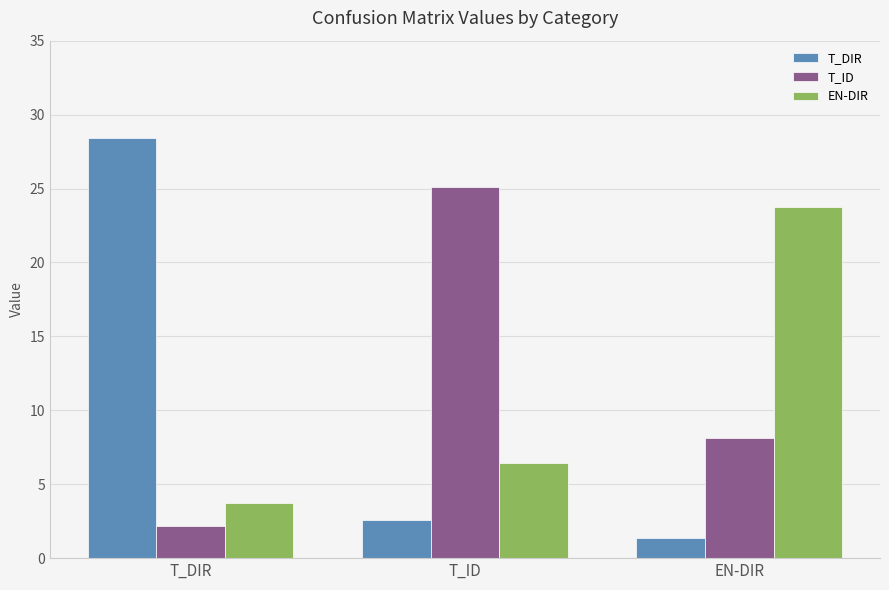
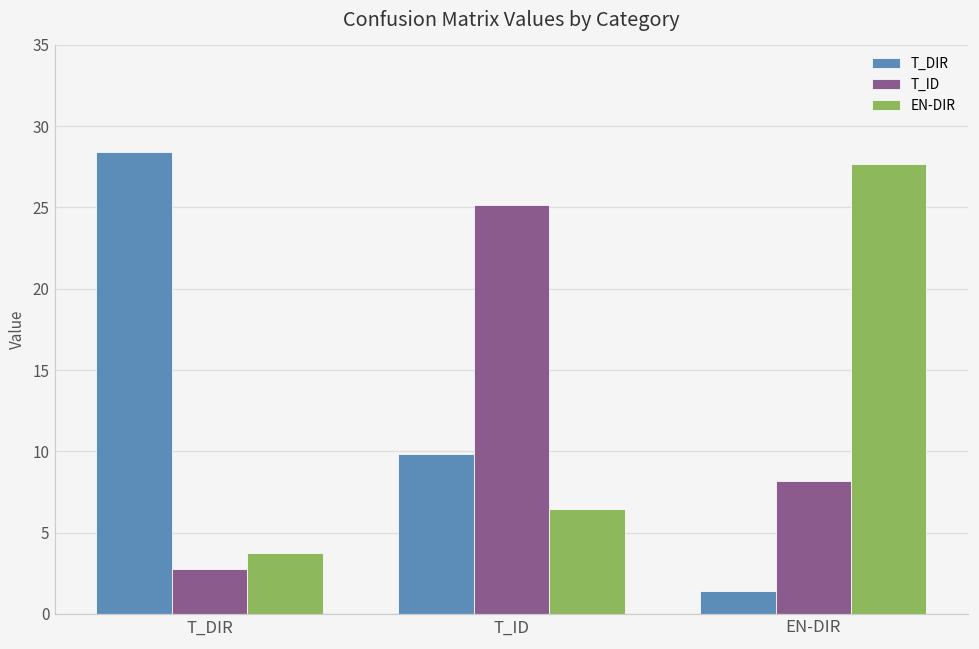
  {
    "T_DIR": {
      "T_DIR": 28.4,
-     "T_ID": 2.6,
+     "T_ID": 9.8,
      "EN-DIR": 1.4
    },
    "T_ID": {
-     "T_DIR": 2.2,
+     "T_DIR": 2.8,
      "T_ID": 25.1,
      "EN-DIR": 8.1
    },
    "EN-DIR": {
      "T_DIR": 3.7,
      "T_ID": 6.4,
-     "EN-DIR": 23.8
+     "EN-DIR": 27.7
    }
  }
